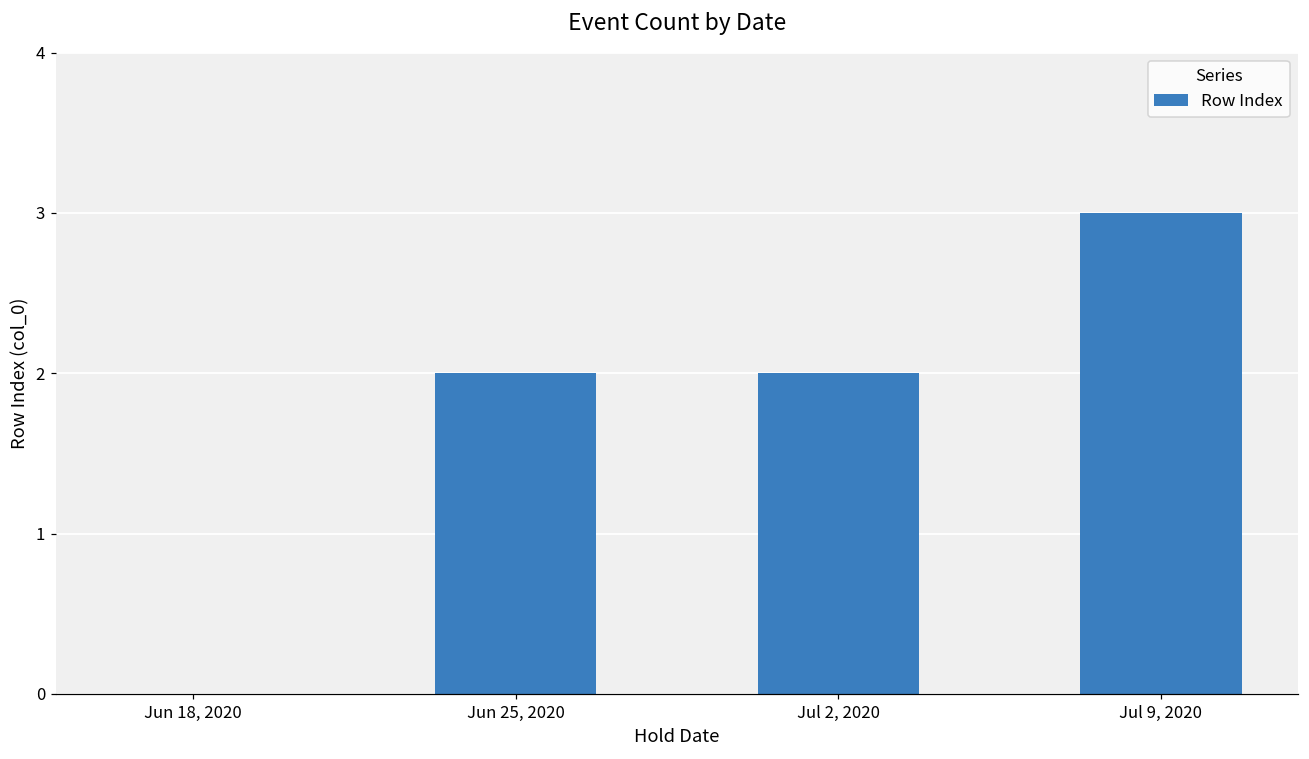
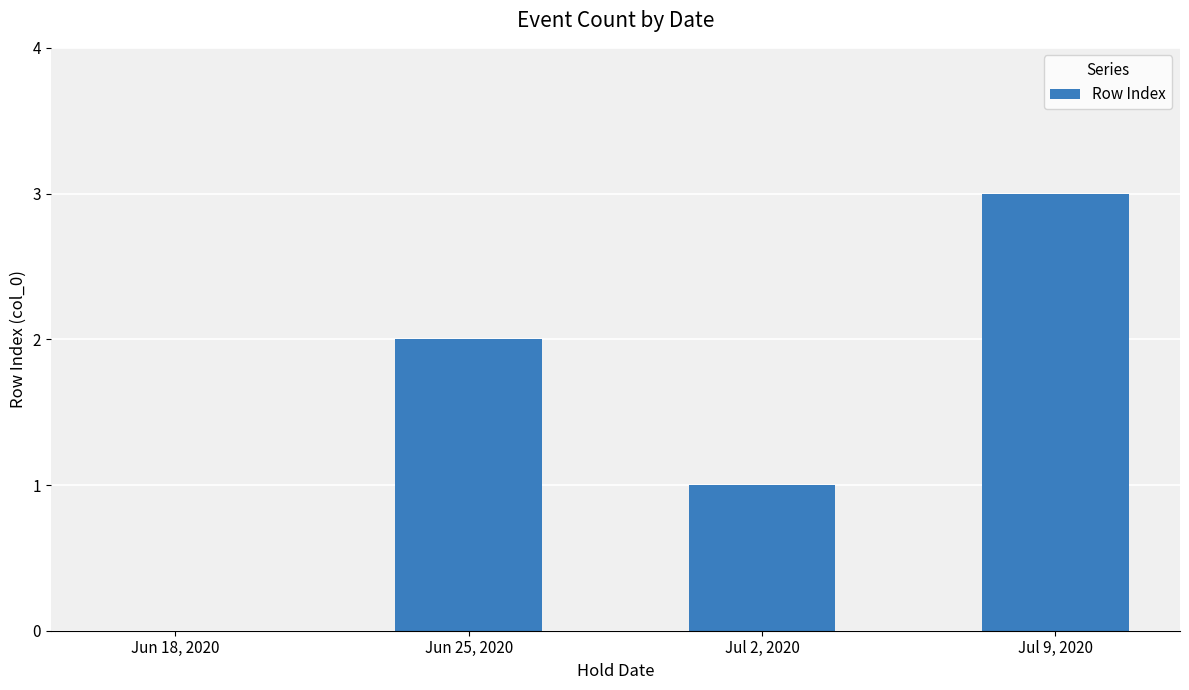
  {
    "Jun 18, 2020": 0,
    "Jun 25, 2020": 2,
-   "Jul 2, 2020": 2,
+   "Jul 2, 2020": 1,
    "Jul 9, 2020": 3
  }
